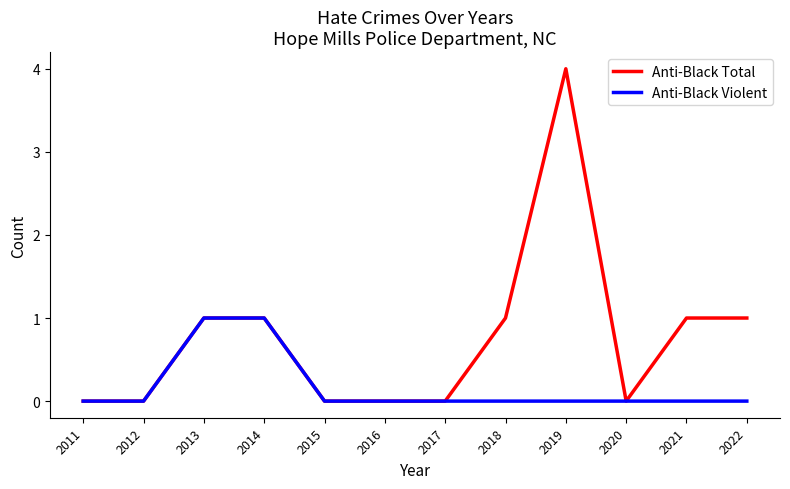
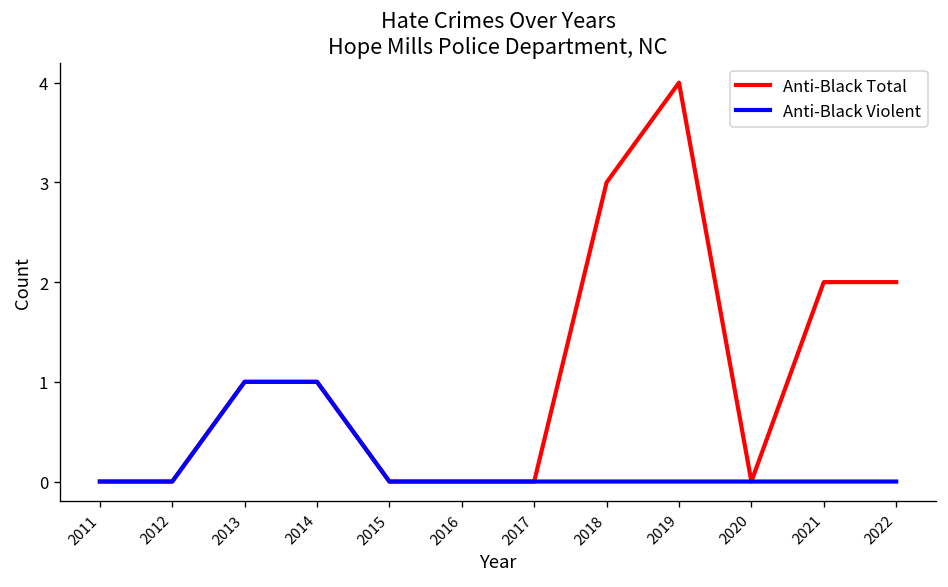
  {
    "Anti-Black Total": {
-     "2018": 1,
+     "2018": 3,
      "2019": 4,
-     "2021": 1,
-     "2022": 1
+     "2021": 2,
+     "2022": 2
    },
    "Anti-Black Violent": {
      "2018": 0,
      "2019": 0,
      "2021": 0,
      "2022": 0
    }
  }
